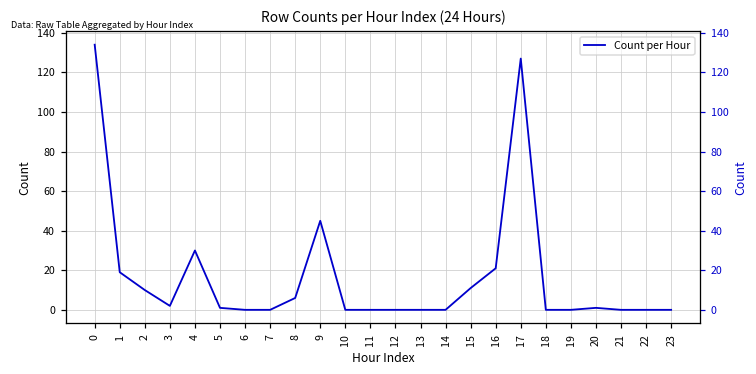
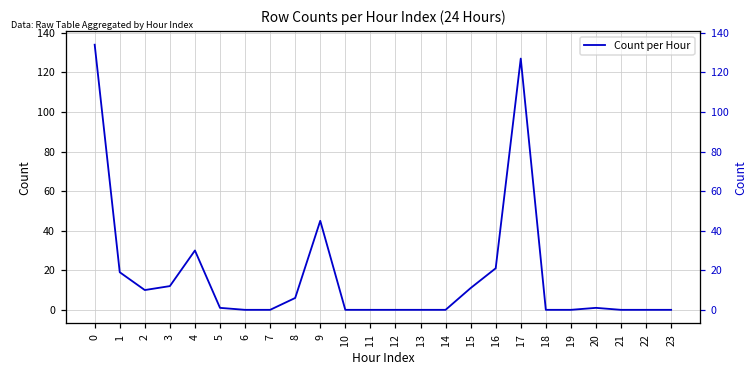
  {
    "0": 134,
    "1": 19,
    "2": 10,
-   "3": 2,
+   "3": 12,
    "4": 30,
    "5": 1,
    "6": 0,
    "7": 0,
    "8": 6,
    "9": 45,
    "10": 0,
    "11": 0,
    "12": 0,
    "13": 0,
    "14": 0,
    "15": 11,
    "16": 21,
    "17": 127,
    "18": 0,
    "19": 0,
    "20": 1,
    "21": 0,
    "22": 0,
    "23": 0
  }
